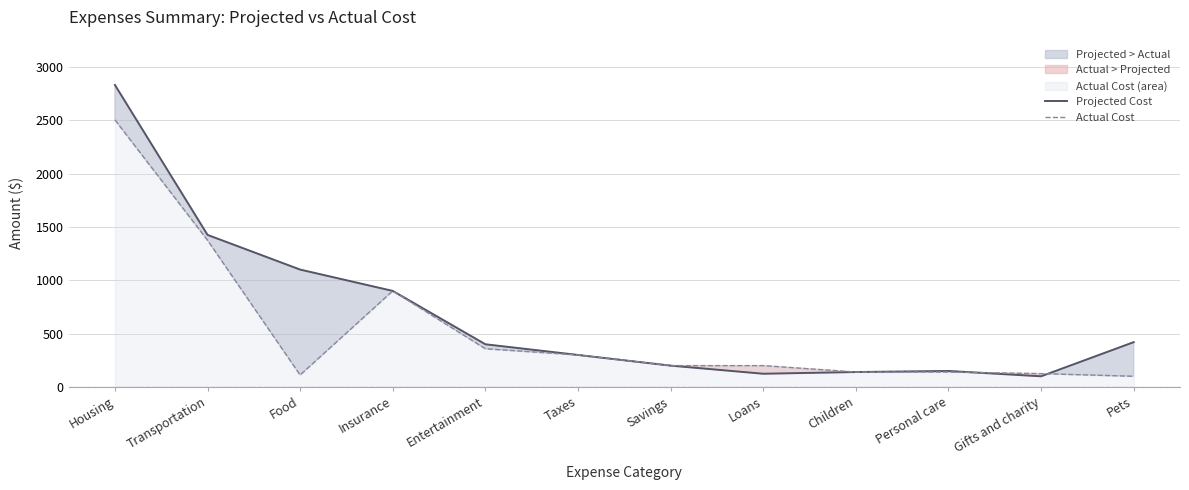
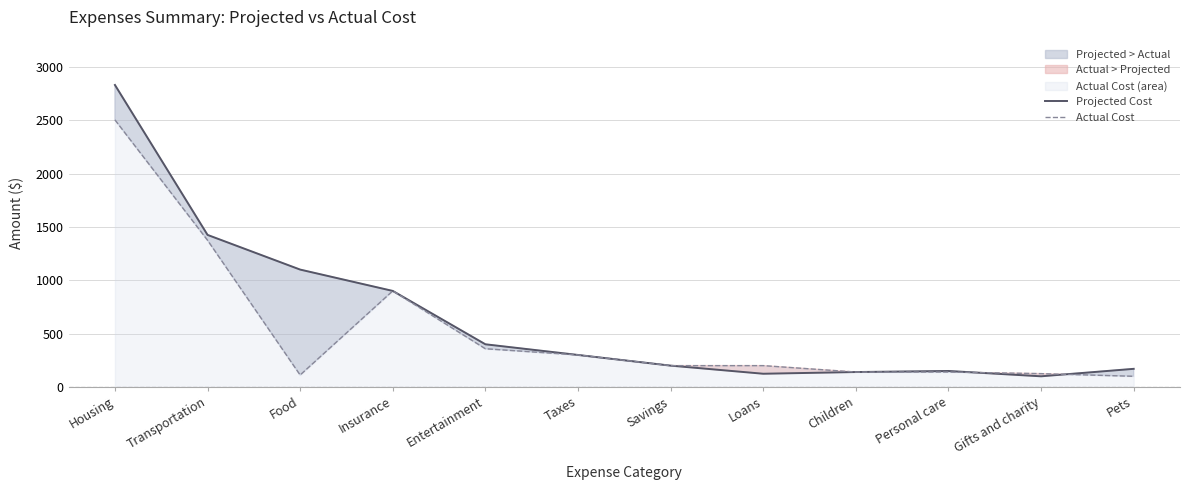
  {
    "Projected Cost": {
      "Housing": 2830,
      "Transportation": 1430,
      "Food": 1100,
      "Entertainment": 400,
      "Loans": 120,
      "Gifts and charity": 100,
-     "Pets": 420
+     "Pets": 170
    },
    "Actual Cost (area)": {
      "Housing": 2500,
      "Transportation": 1380,
      "Food": 110,
      "Entertainment": 360,
      "Loans": 200,
      "Gifts and charity": 130,
      "Pets": 100
    }
  }
